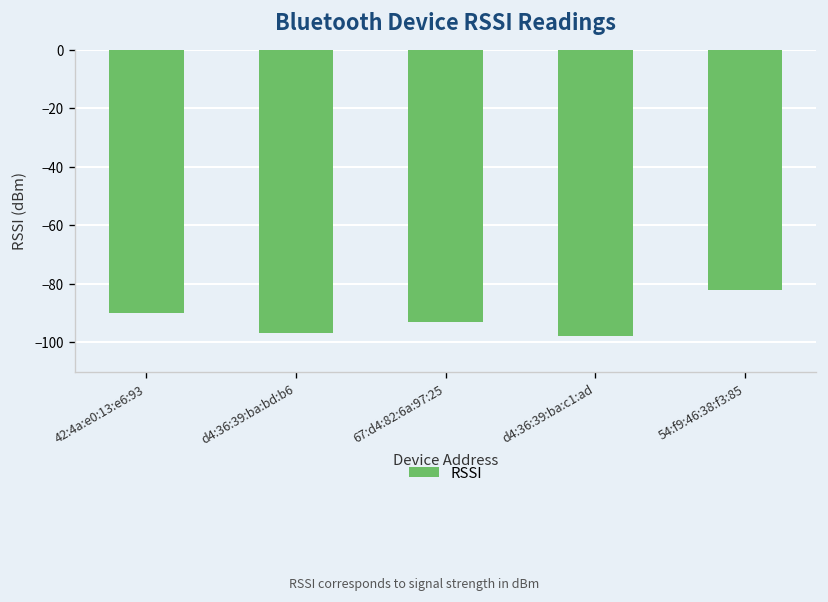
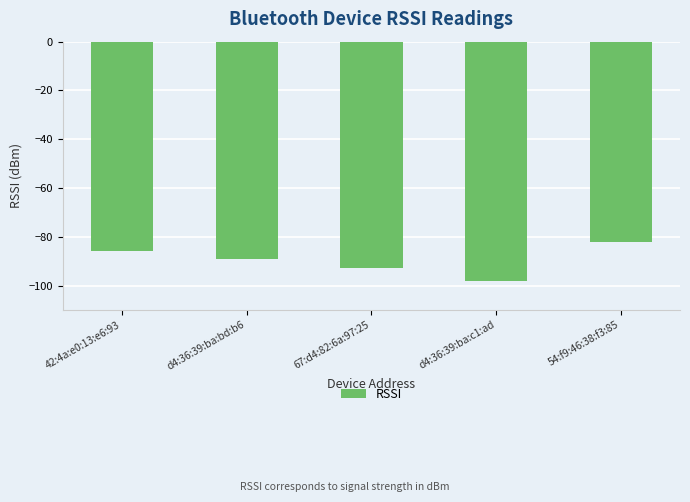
  {
-   "42:4a:e0:13:e6:93": -90,
-   "d4:36:39:ba:bd:b6": -97,
+   "42:4a:e0:13:e6:93": -86,
+   "d4:36:39:ba:bd:b6": -89,
    "67:d4:82:6a:97:25": -93,
    "d4:36:39:ba:c1:ad": -98,
    "54:f9:46:38:f3:85": -82
  }
